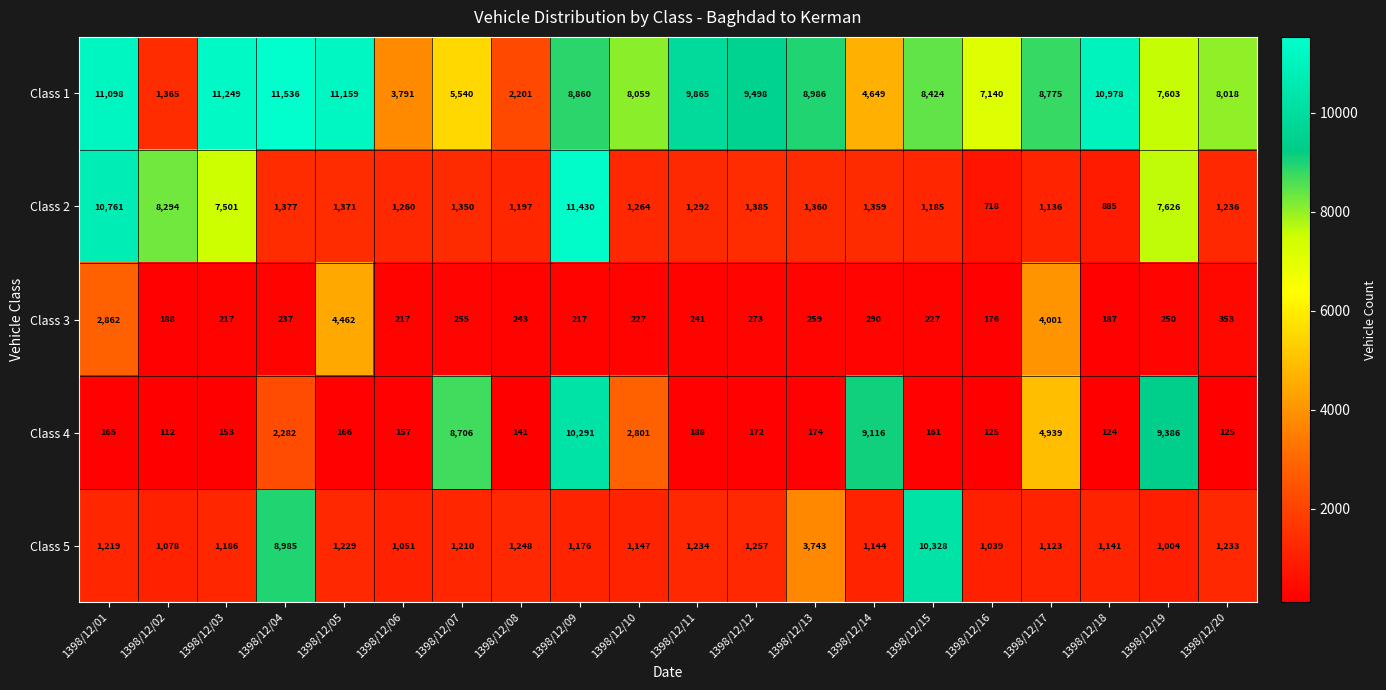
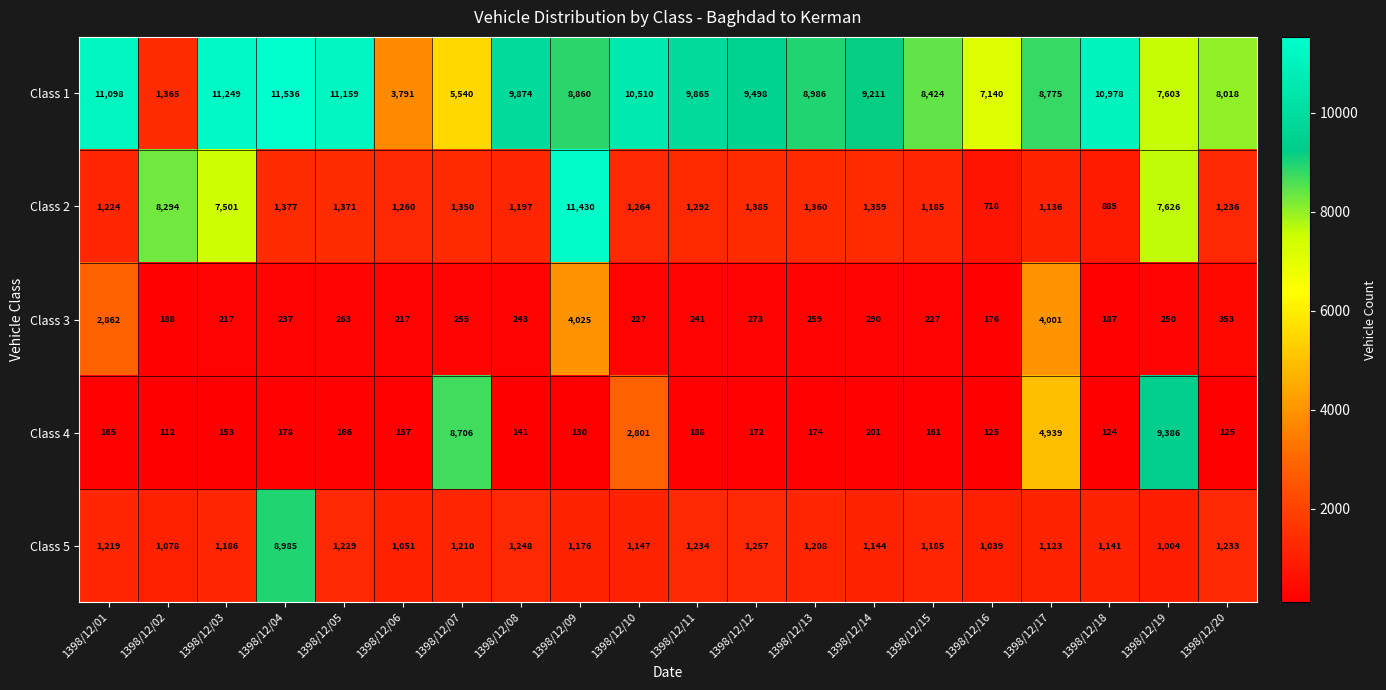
  {
    "Class 1": {
      "1398/12/01": "11,098",
      "1398/12/02": "1,365",
      "1398/12/03": "11,249",
      "1398/12/04": "11,536",
      "1398/12/05": "11,159",
      "1398/12/06": "3,791",
      "1398/12/07": "5,540",
-     "1398/12/08": "2,201",
+     "1398/12/08": "9,874",
      "1398/12/09": "8,860",
-     "1398/12/10": "8,059",
+     "1398/12/10": "10,510",
      "1398/12/11": "9,865",
      "1398/12/12": "9,498",
      "1398/12/13": "8,986",
-     "1398/12/14": "4,649",
+     "1398/12/14": "9,211",
      "1398/12/15": "8,424",
      "1398/12/16": "7,140",
      "1398/12/17": "8,775",
      "1398/12/18": "10,978",
      "1398/12/19": "7,603",
      "1398/12/20": "8,018"
    },
    "Class 2": {
-     "1398/12/01": "10,761",
+     "1398/12/01": "1,224",
      "1398/12/02": "8,294",
      "1398/12/03": "7,501",
      "1398/12/04": "1,377",
      "1398/12/05": "1,371",
      "1398/12/06": "1,260",
      "1398/12/07": "1,350",
      "1398/12/08": "1,197",
      "1398/12/09": "11,430",
      "1398/12/10": "1,264",
      "1398/12/11": "1,292",
      "1398/12/12": "1,385",
      "1398/12/13": "1,360",
      "1398/12/14": "1,359",
      "1398/12/15": "1,185",
      "1398/12/16": "718",
      "1398/12/17": "1,136",
      "1398/12/18": "885",
      "1398/12/19": "7,626",
      "1398/12/20": "1,236"
    },
    "Class 3": {
      "1398/12/01": "2,862",
      "1398/12/02": "188",
      "1398/12/03": "217",
      "1398/12/04": "237",
-     "1398/12/05": "4,462",
+     "1398/12/05": "263",
      "1398/12/06": "217",
      "1398/12/07": "255",
      "1398/12/08": "243",
-     "1398/12/09": "217",
+     "1398/12/09": "4,025",
      "1398/12/10": "227",
      "1398/12/11": "241",
      "1398/12/12": "273",
      "1398/12/13": "259",
      "1398/12/14": "290",
      "1398/12/15": "227",
      "1398/12/16": "176",
      "1398/12/17": "4,001",
      "1398/12/18": "187",
      "1398/12/19": "250",
      "1398/12/20": "353"
    },
    "Class 4": {
      "1398/12/01": "165",
      "1398/12/02": "112",
      "1398/12/03": "153",
-     "1398/12/04": "2,282",
+     "1398/12/04": "178",
      "1398/12/05": "166",
      "1398/12/06": "157",
      "1398/12/07": "8,706",
      "1398/12/08": "141",
-     "1398/12/09": "10,291",
+     "1398/12/09": "130",
      "1398/12/10": "2,801",
      "1398/12/11": "188",
      "1398/12/12": "172",
      "1398/12/13": "174",
-     "1398/12/14": "9,116",
+     "1398/12/14": "201",
      "1398/12/15": "161",
      "1398/12/16": "125",
      "1398/12/17": "4,939",
      "1398/12/18": "124",
      "1398/12/19": "9,386",
      "1398/12/20": "125"
    },
    "Class 5": {
      "1398/12/01": "1,219",
      "1398/12/02": "1,078",
      "1398/12/03": "1,186",
      "1398/12/04": "8,985",
      "1398/12/05": "1,229",
      "1398/12/06": "1,051",
      "1398/12/07": "1,210",
      "1398/12/08": "1,248",
      "1398/12/09": "1,176",
      "1398/12/10": "1,147",
      "1398/12/11": "1,234",
      "1398/12/12": "1,257",
-     "1398/12/13": "3,743",
+     "1398/12/13": "1,208",
      "1398/12/14": "1,144",
-     "1398/12/15": "10,328",
+     "1398/12/15": "1,185",
      "1398/12/16": "1,039",
      "1398/12/17": "1,123",
      "1398/12/18": "1,141",
      "1398/12/19": "1,004",
      "1398/12/20": "1,233"
    }
  }
